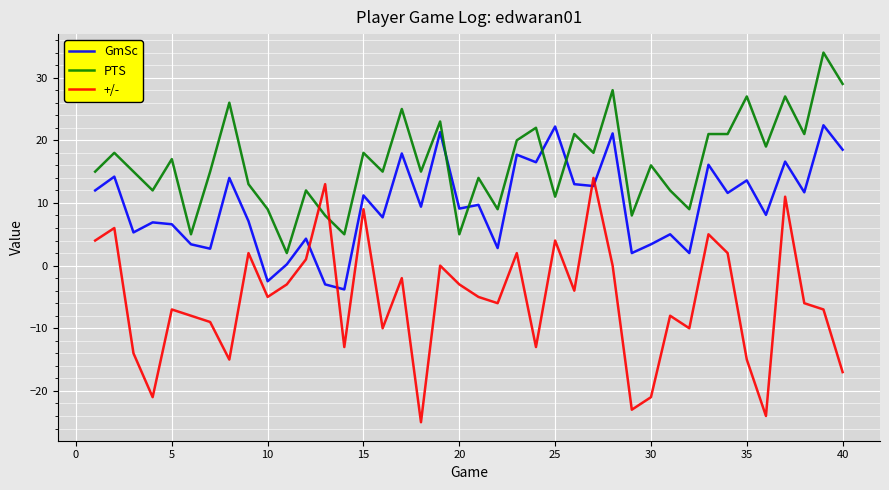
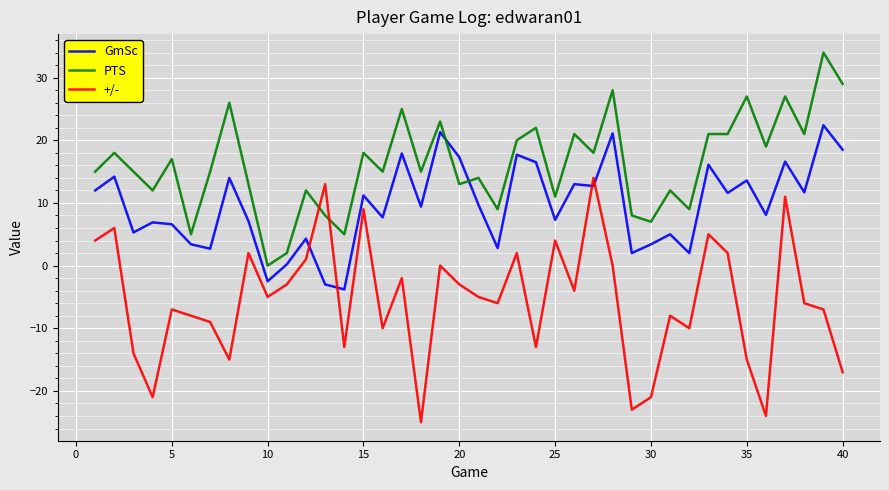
  {
    "GmSc": {
      "5": 7,
      "10": -3,
      "15": 11,
-     "20": 9,
-     "25": 22,
+     "20": 17,
+     "25": 7,
      "30": 3,
      "35": 14,
      "40": 19
    },
    "PTS": {
      "5": 17,
-     "10": 9,
+     "10": 0,
      "15": 18,
-     "20": 5,
+     "20": 13,
      "25": 11,
-     "30": 16,
+     "30": 7,
      "35": 27,
      "40": 29
    },
    "+/-": {
      "5": -7,
      "10": -5,
      "15": 9,
      "20": -3,
      "25": 4,
      "30": -21,
      "35": -15,
      "40": -17
    }
  }
